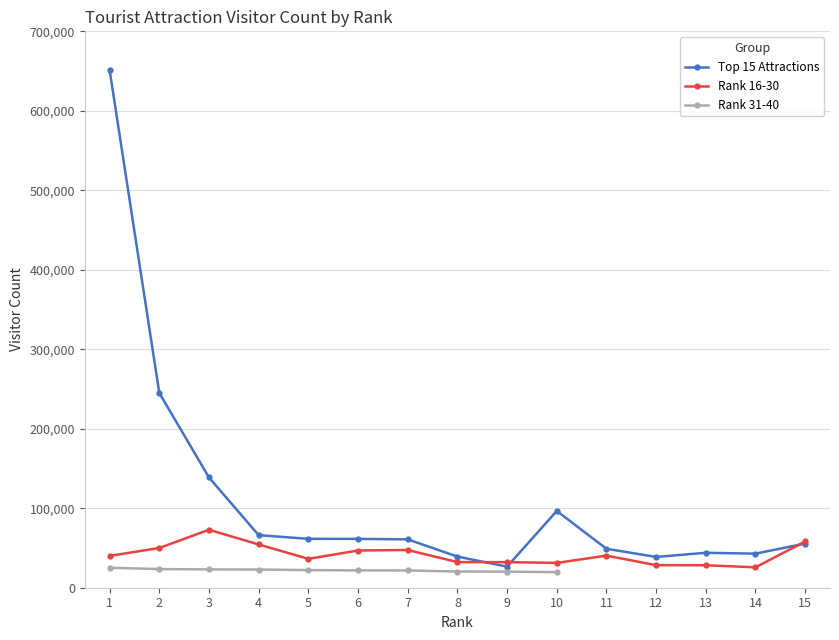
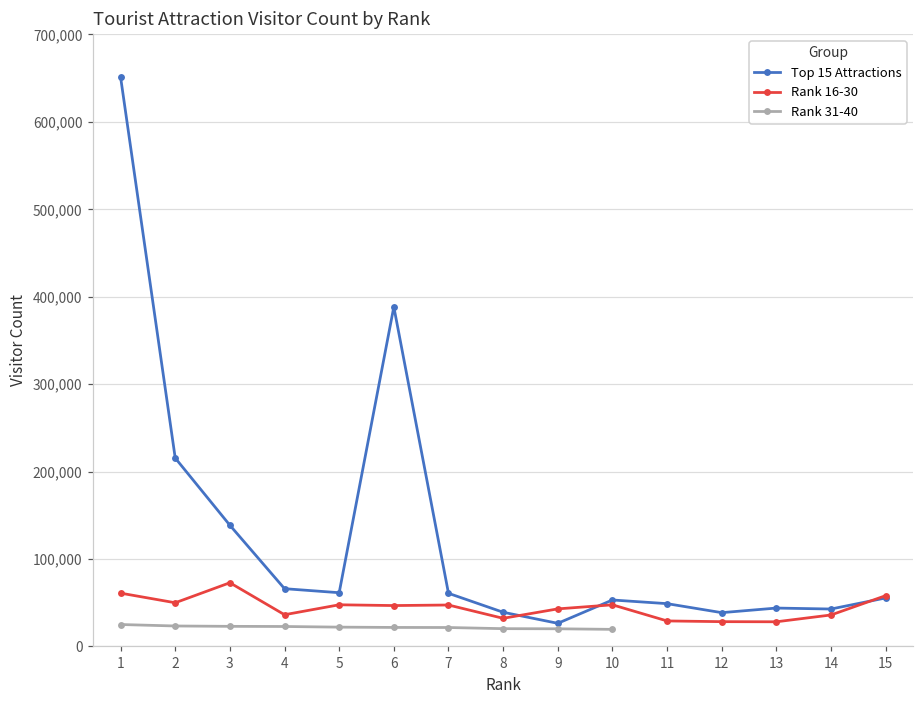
  {
    "Top 15 Attractions": {
      "1": "650,000",
-     "2": "250,000",
+     "2": "220,000",
      "3": "140,000",
      "4": "70,000",
      "5": "60,000",
-     "6": "60,000",
+     "6": "390,000",
      "7": "60,000",
      "8": "40,000",
      "9": "30,000",
-     "10": "100,000",
+     "10": "50,000",
      "11": "50,000",
      "12": "40,000",
      "13": "40,000",
      "14": "40,000"
    },
    "Rank 16-30": {
-     "1": "40,000",
+     "1": "60,000",
      "2": "50,000",
      "3": "70,000",
-     "4": "50,000",
-     "5": "40,000",
+     "4": "40,000",
+     "5": "50,000",
      "6": "50,000",
      "7": "50,000",
      "8": "30,000",
-     "9": "30,000",
-     "10": "30,000",
-     "11": "40,000",
+     "9": "40,000",
+     "10": "50,000",
+     "11": "30,000",
      "12": "30,000",
      "13": "30,000",
-     "14": "30,000"
+     "14": "40,000"
    },
    "Rank 31-40": {
      "1": "30,000",
      "2": "20,000",
      "3": "20,000",
      "4": "20,000",
      "5": "20,000",
      "6": "20,000",
      "7": "20,000",
      "8": "20,000",
      "9": "20,000",
      "10": "20,000"
    }
  }
